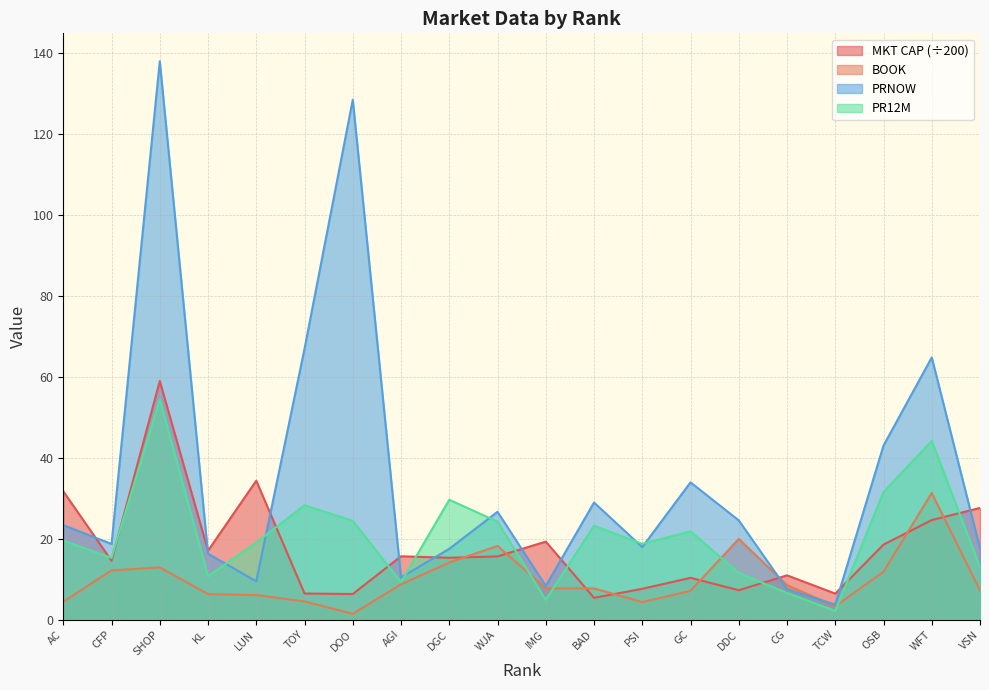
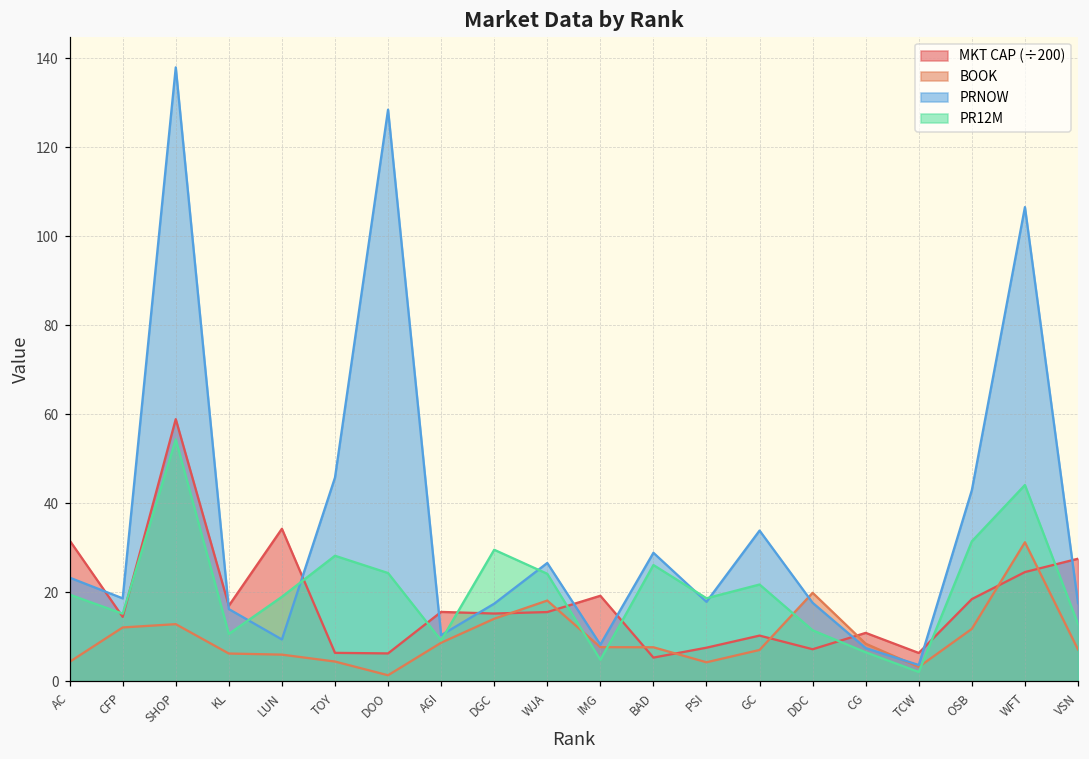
  {
    "PRNOW": {
      "AC": 23,
      "CFP": 19,
      "SHOP": 138,
      "KL": 16,
      "LUN": 9,
-     "TOY": 67,
+     "TOY": 46,
      "DOO": 129,
      "AGI": 10,
      "DGC": 17,
      "WJA": 27,
      "BAD": 29,
      "PSI": 18,
      "GC": 34,
-     "DDC": 25,
+     "DDC": 18,
      "CG": 8,
      "OSB": 43,
-     "WFT": 65,
+     "WFT": 107,
      "VSN": 18
    },
    "PR12M": {
      "AC": 20,
      "CFP": 15,
      "SHOP": 54,
      "KL": 11,
      "LUN": 19,
      "TOY": 28,
      "DOO": 24,
      "DGC": 30,
      "WJA": 24,
      "IMG": 5,
-     "BAD": 23,
+     "BAD": 26,
      "PSI": 19,
      "GC": 22,
      "DDC": 12,
      "CG": 7,
      "TCW": 2,
      "OSB": 32,
      "WFT": 44,
      "VSN": 13
    }
  }
